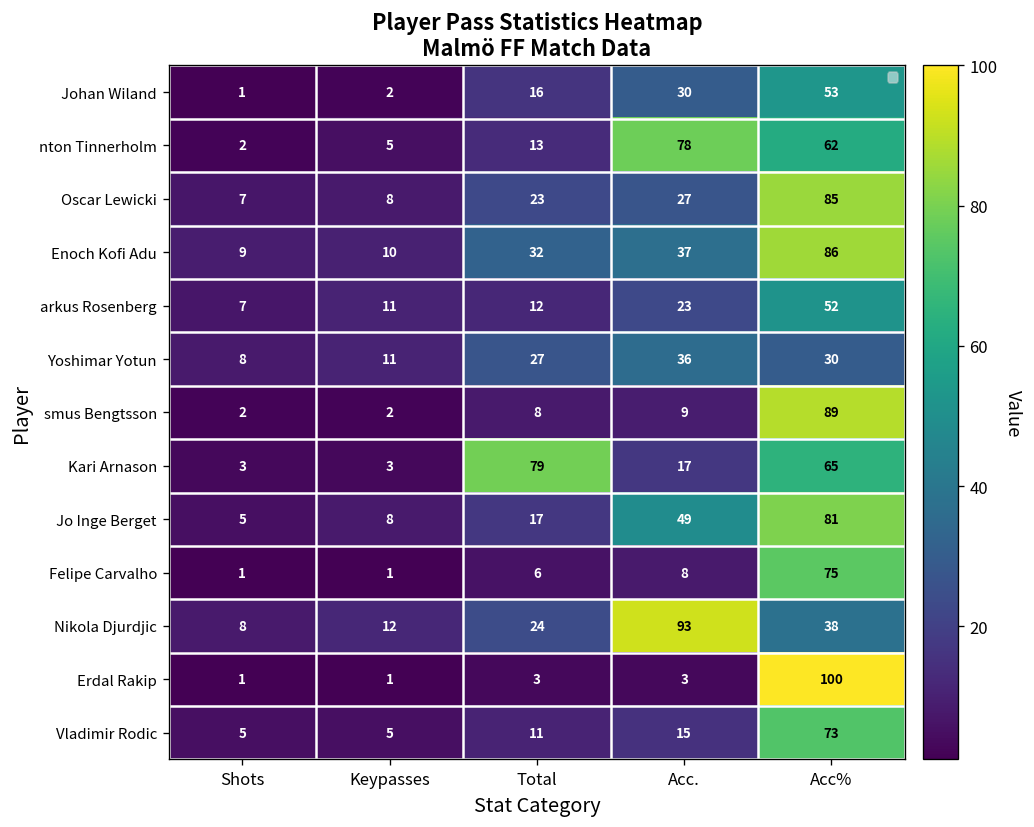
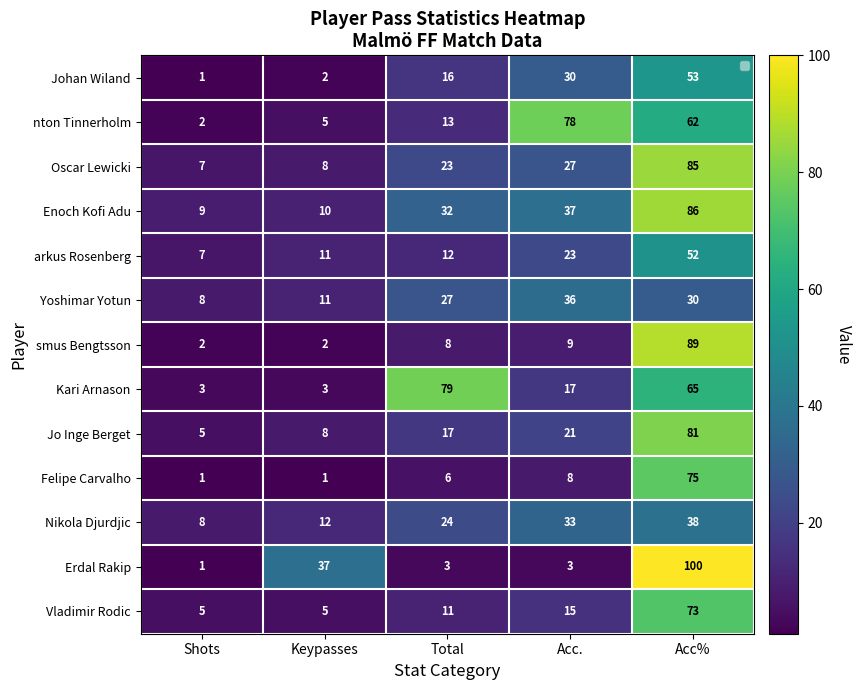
  {
    "Johan Wiland": {
      "Shots": 1,
      "Keypasses": 2,
      "Total": 16,
      "Acc.": 30,
      "Acc%": 53
    },
    "nton Tinnerholm": {
      "Shots": 2,
      "Keypasses": 5,
      "Total": 13,
      "Acc.": 78,
      "Acc%": 62
    },
    "Oscar Lewicki": {
      "Shots": 7,
      "Keypasses": 8,
      "Total": 23,
      "Acc.": 27,
      "Acc%": 85
    },
    "Enoch Kofi Adu": {
      "Shots": 9,
      "Keypasses": 10,
      "Total": 32,
      "Acc.": 37,
      "Acc%": 86
    },
    "arkus Rosenberg": {
      "Shots": 7,
      "Keypasses": 11,
      "Total": 12,
      "Acc.": 23,
      "Acc%": 52
    },
    "Yoshimar Yotun": {
      "Shots": 8,
      "Keypasses": 11,
      "Total": 27,
      "Acc.": 36,
      "Acc%": 30
    },
    "smus Bengtsson": {
      "Shots": 2,
      "Keypasses": 2,
      "Total": 8,
      "Acc.": 9,
      "Acc%": 89
    },
    "Kari Arnason": {
      "Shots": 3,
      "Keypasses": 3,
      "Total": 79,
      "Acc.": 17,
      "Acc%": 65
    },
    "Jo Inge Berget": {
      "Shots": 5,
      "Keypasses": 8,
      "Total": 17,
-     "Acc.": 49,
+     "Acc.": 21,
      "Acc%": 81
    },
    "Felipe Carvalho": {
      "Shots": 1,
      "Keypasses": 1,
      "Total": 6,
      "Acc.": 8,
      "Acc%": 75
    },
    "Nikola Djurdjic": {
      "Shots": 8,
      "Keypasses": 12,
      "Total": 24,
-     "Acc.": 93,
+     "Acc.": 33,
      "Acc%": 38
    },
    "Erdal Rakip": {
      "Shots": 1,
-     "Keypasses": 1,
+     "Keypasses": 37,
      "Total": 3,
      "Acc.": 3,
      "Acc%": 100
    },
    "Vladimir Rodic": {
      "Shots": 5,
      "Keypasses": 5,
      "Total": 11,
      "Acc.": 15,
      "Acc%": 73
    }
  }
